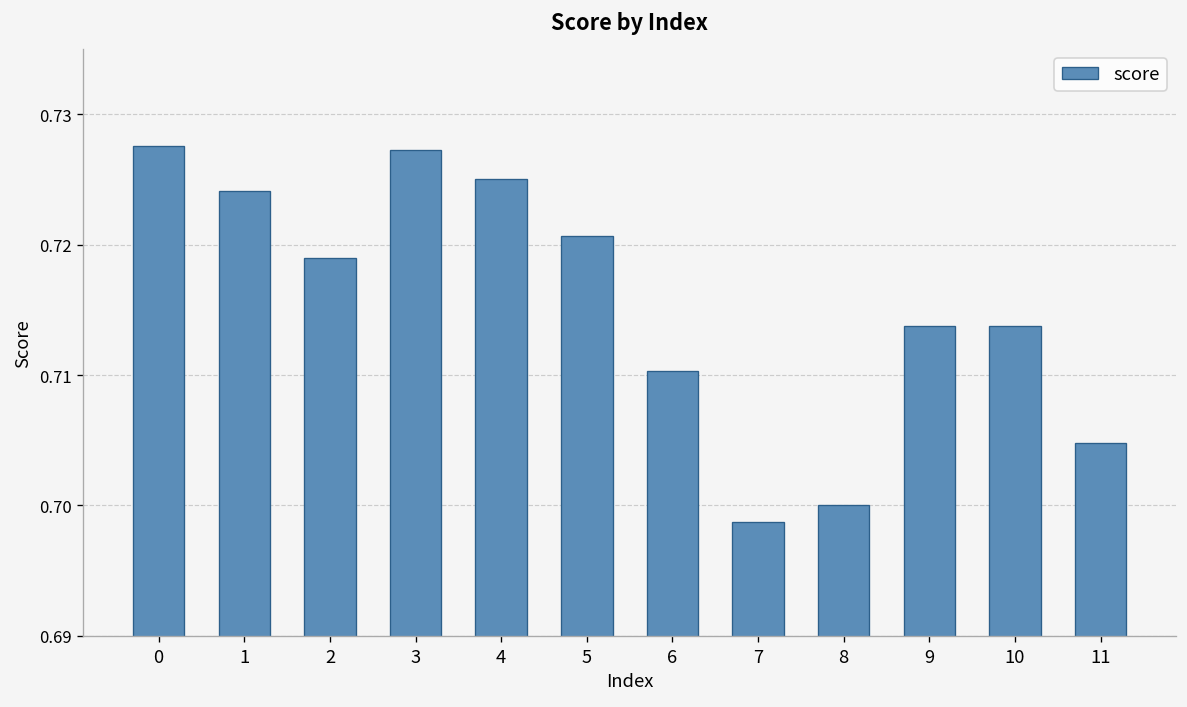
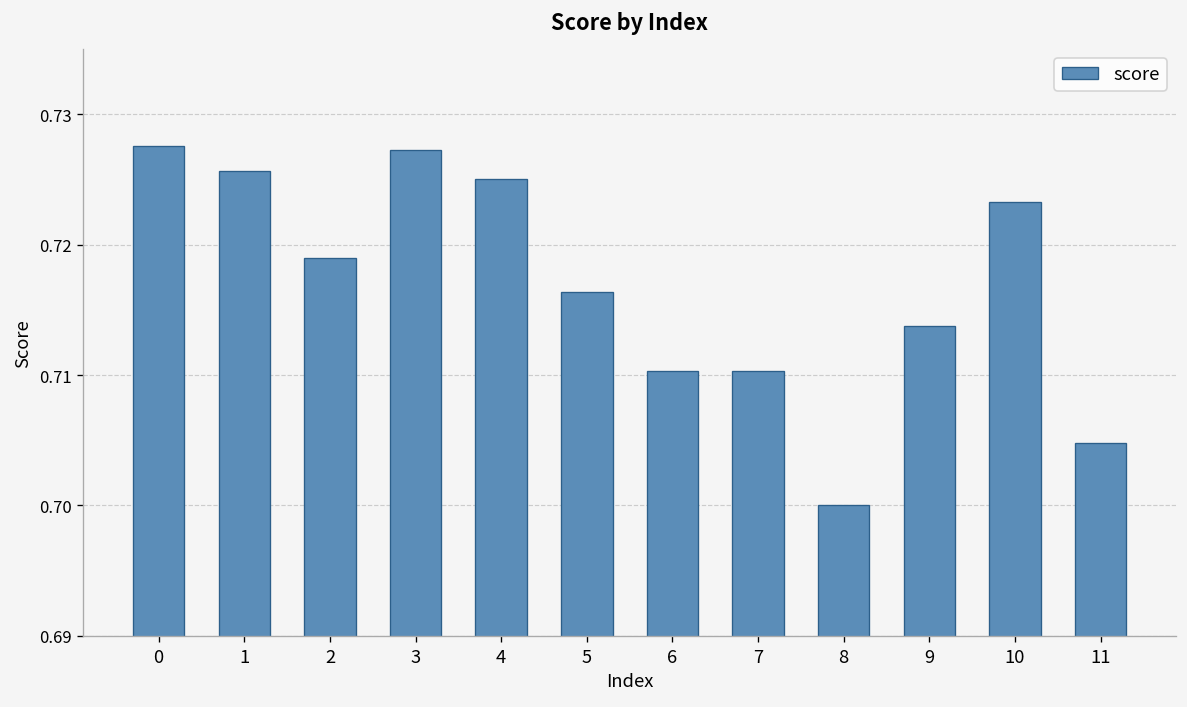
  {
    "0": 0.7276,
-   "1": 0.7241,
+   "1": 0.7257,
    "2": 0.7190,
    "3": 0.7273,
    "4": 0.7250,
-   "5": 0.7207,
+   "5": 0.7164,
    "6": 0.7103,
-   "7": 0.6987,
+   "7": 0.7103,
    "8": 0.7000,
    "9": 0.7138,
-   "10": 0.7138,
+   "10": 0.7233,
    "11": 0.7048
  }
